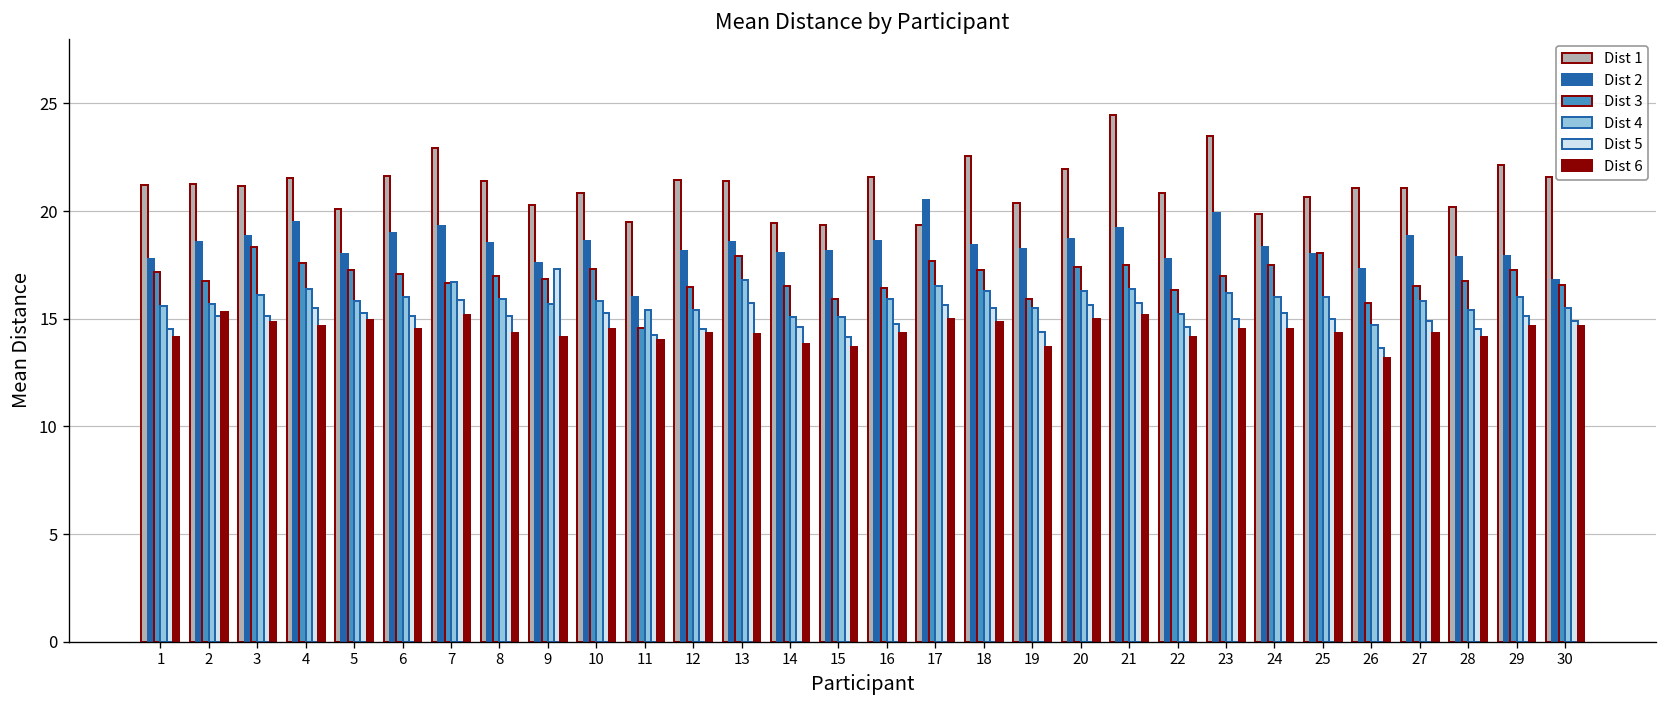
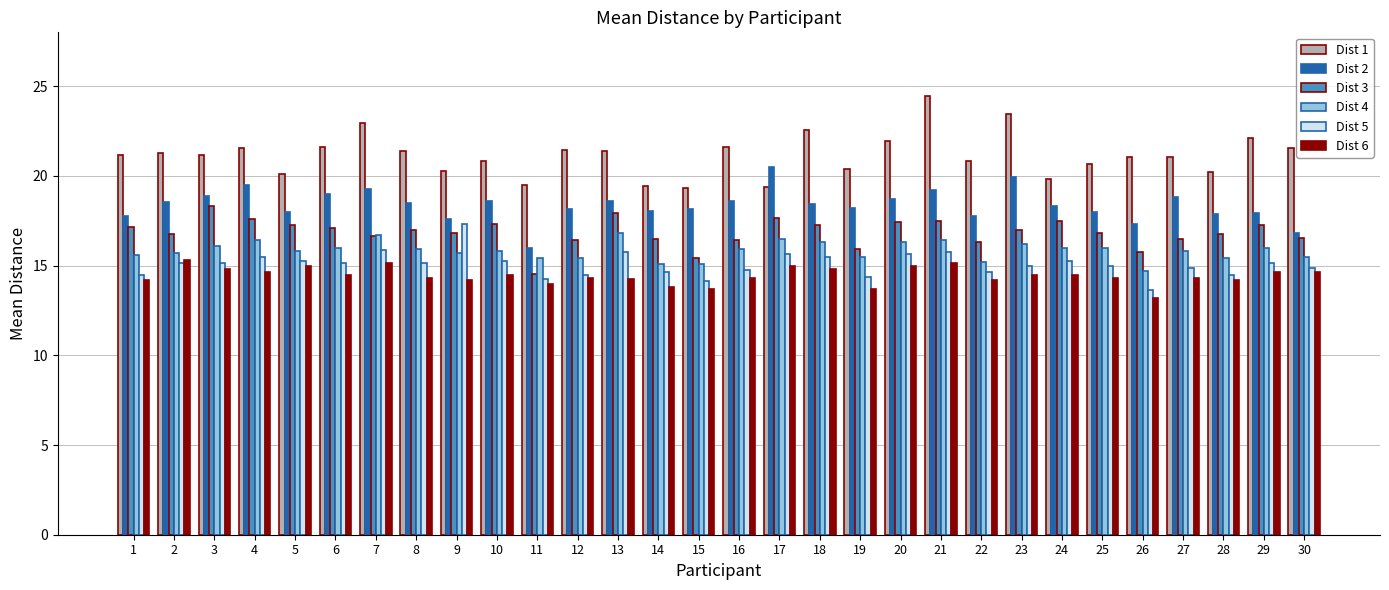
  {
    "Dist 2": {
      "1": 17.8,
      "2": 18.6,
      "3": 18.9,
      "4": 19.5,
      "5": 18.0,
      "6": 19.0,
      "7": 19.3,
      "8": 18.5,
      "9": 17.6,
      "10": 18.6,
      "11": 16.0,
      "12": 18.2,
      "13": 18.6,
      "14": 18.1,
      "15": 18.1,
      "16": 18.6,
      "17": 20.5,
      "18": 18.4,
      "19": 18.2,
      "20": 18.7,
      "21": 19.2,
      "22": 17.8,
      "23": 19.9,
      "24": 18.3,
      "25": 18.0,
      "26": 17.3,
      "27": 18.9,
      "28": 17.9,
      "29": 17.9,
      "30": 16.8
    },
    "Dist 3": {
      "1": 17.2,
      "2": 16.8,
      "3": 18.3,
      "4": 17.6,
      "5": 17.3,
      "6": 17.1,
      "7": 16.7,
      "8": 17.0,
      "9": 16.8,
      "10": 17.3,
      "11": 14.6,
      "12": 16.5,
      "13": 17.9,
      "14": 16.5,
-     "15": 15.9,
+     "15": 15.4,
      "16": 16.4,
      "17": 17.7,
      "18": 17.3,
      "19": 15.9,
      "20": 17.4,
      "21": 17.5,
      "22": 16.3,
      "23": 17.0,
      "24": 17.5,
-     "25": 18.1,
+     "25": 16.8,
      "26": 15.8,
      "27": 16.5,
      "28": 16.8,
      "29": 17.3,
      "30": 16.6
    },
    "Dist 5": {
      "1": 14.5,
      "2": 15.1,
      "3": 15.1,
      "4": 15.5,
      "5": 15.3,
      "6": 15.1,
      "7": 15.9,
      "8": 15.1,
      "9": 17.3,
      "10": 15.3,
      "11": 14.3,
      "12": 14.5,
      "13": 15.8,
      "14": 14.6,
      "15": 14.1,
      "16": 14.8,
      "17": 15.6,
      "18": 15.5,
      "19": 14.4,
      "20": 15.6,
      "21": 15.8,
      "22": 14.6,
      "23": 15.0,
      "24": 15.3,
      "25": 15.0,
      "26": 13.6,
      "27": 14.9,
      "28": 14.5,
      "29": 15.1,
      "30": 14.9
    },
    "Dist 6": {
      "1": 14.2,
      "2": 15.3,
      "3": 14.8,
      "4": 14.7,
      "5": 15.0,
      "6": 14.5,
      "7": 15.2,
      "8": 14.3,
      "9": 14.2,
      "10": 14.5,
      "11": 14.0,
      "12": 14.3,
      "13": 14.3,
      "14": 13.8,
      "15": 13.7,
      "16": 14.3,
      "17": 15.0,
      "18": 14.8,
      "19": 13.7,
      "20": 15.0,
      "21": 15.2,
      "22": 14.2,
      "23": 14.5,
      "24": 14.5,
      "25": 14.3,
      "26": 13.2,
      "27": 14.3,
      "28": 14.2,
      "29": 14.7,
      "30": 14.7
    }
  }
